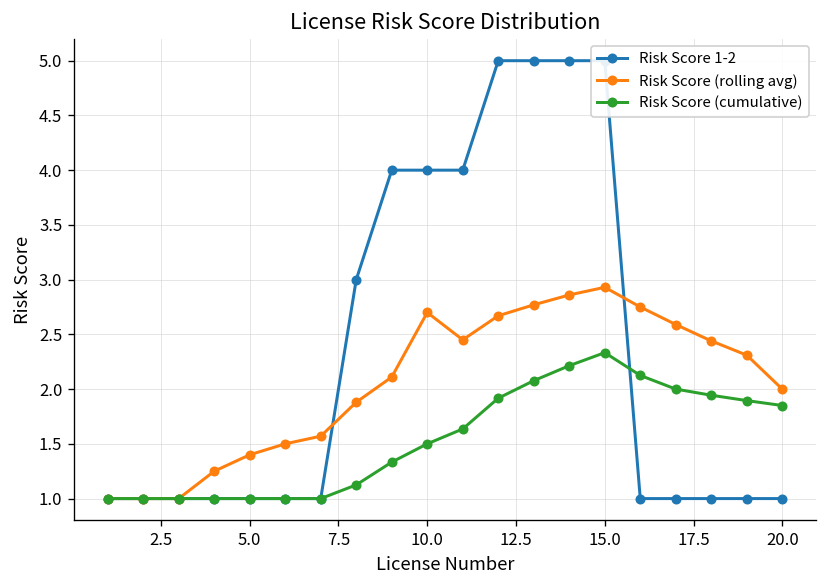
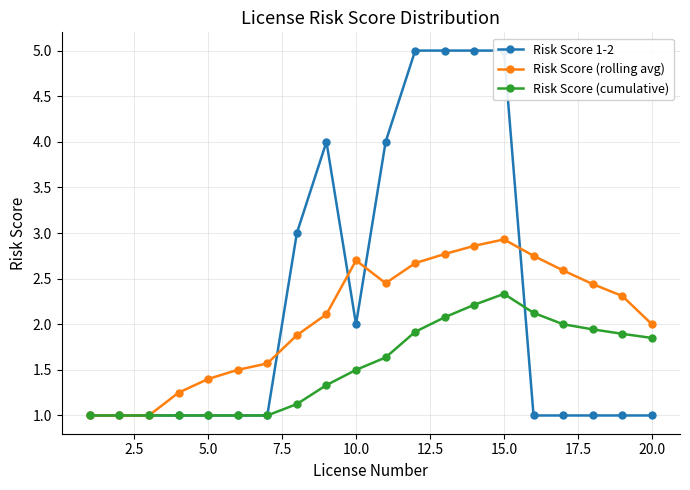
  {
    "Risk Score 1-2": {
-     "10.0": 4,
+     "10.0": 2,
      "20.0": 1
    },
    "Risk Score (rolling avg)": {
      "5.0": 1.4,
      "10.0": 2.7,
      "15.0": 2.9,
      "20.0": 2
    },
    "Risk Score (cumulative)": {
      "10.0": 1.5,
      "15.0": 2.3,
      "20.0": 1.9
    }
  }
